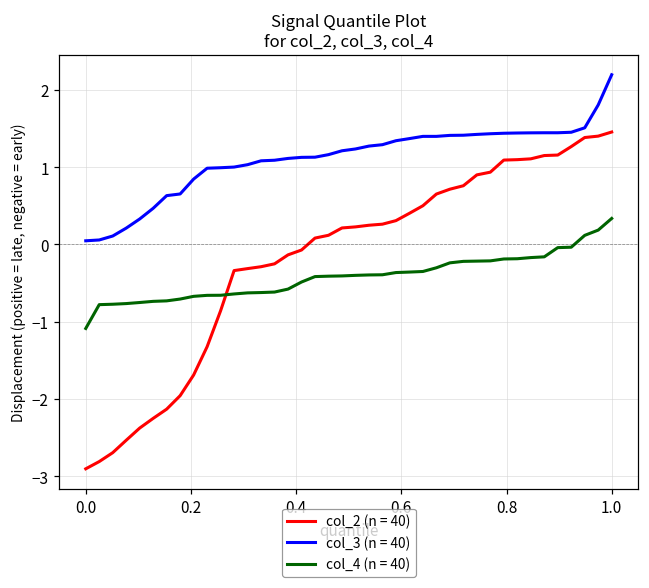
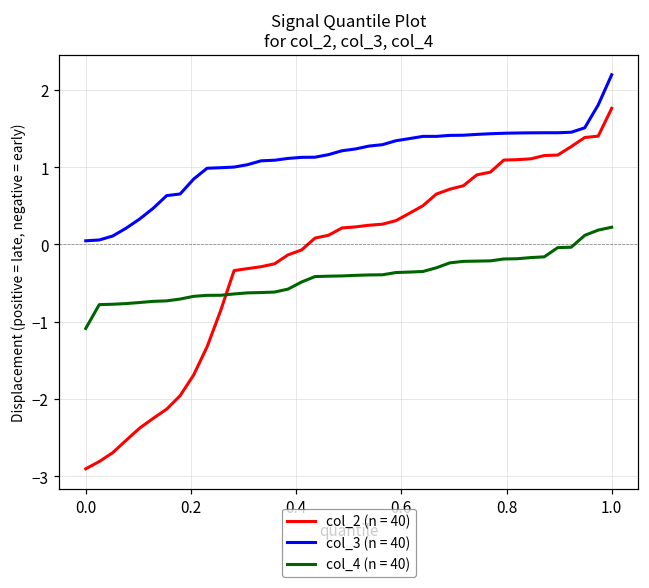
  {
    "col_2 (n = 40)": {
      "0.0": -2.9,
-     "1.0": 1.5
+     "1.0": 1.8
    },
    "col_3 (n = 40)": {
      "0.0": 0.0,
      "1.0": 2.2
    },
    "col_4 (n = 40)": {
      "0.0": -1.1,
-     "1.0": 0.3
+     "1.0": 0.2
    }
  }
